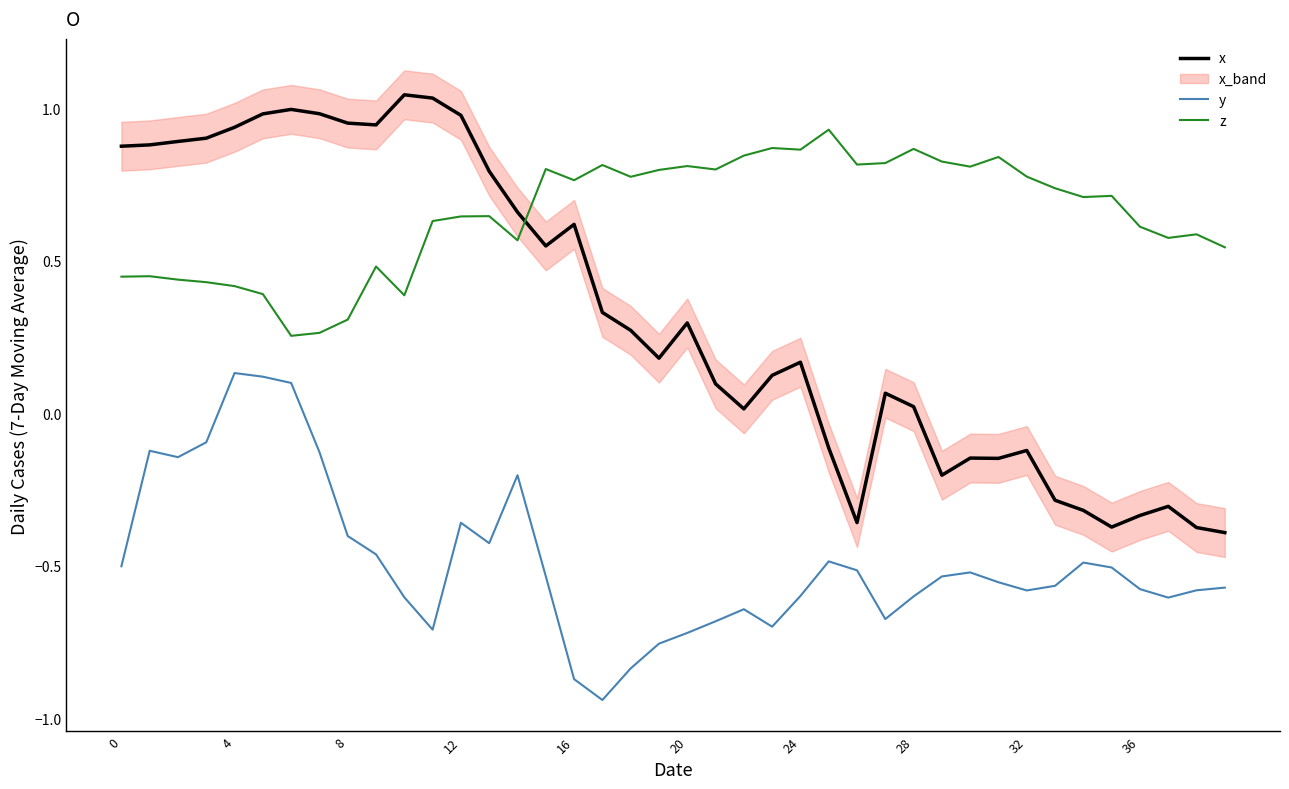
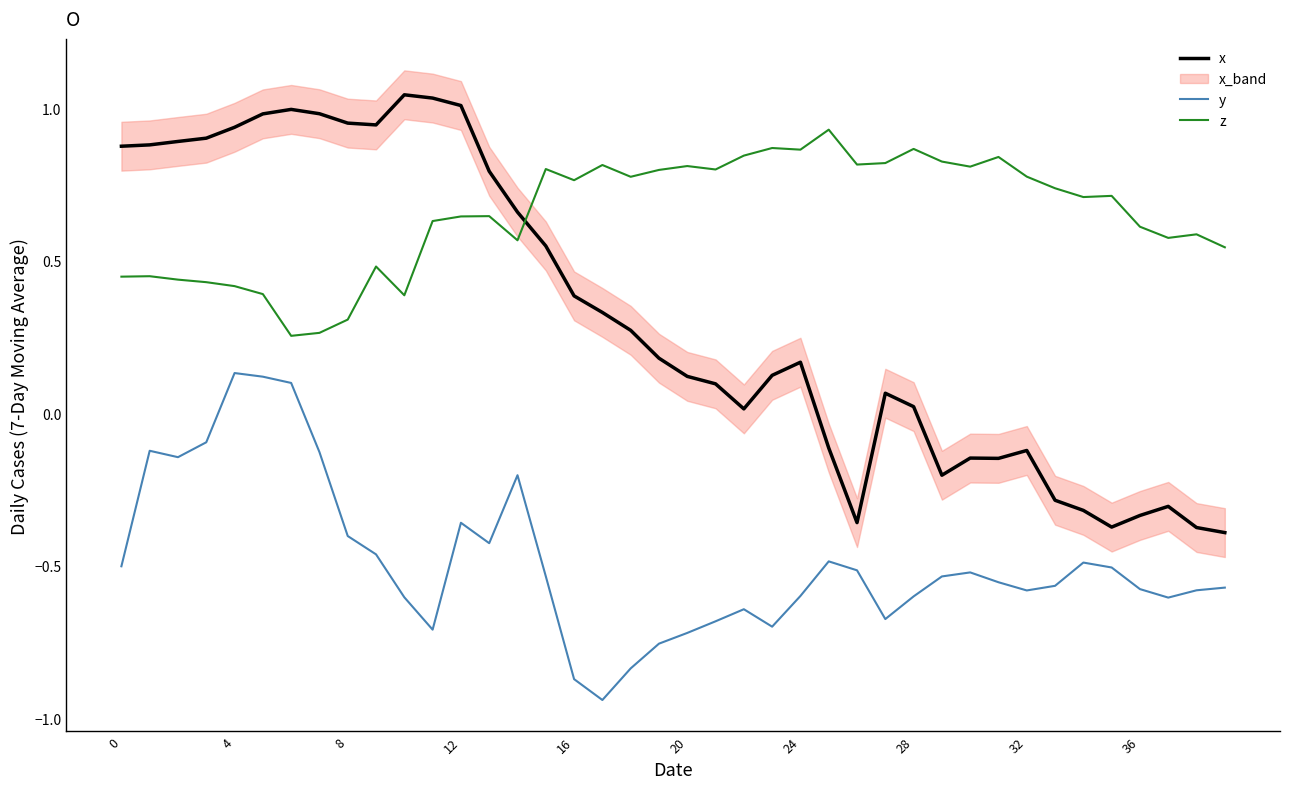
  {
    "x": {
      "0": 0.88,
      "4": 0.94,
      "8": 0.95,
-     "12": 0.98,
-     "16": 0.62,
-     "20": 0.30,
+     "12": 1.01,
+     "16": 0.38,
+     "20": 0.12,
      "24": 0.17,
      "28": 0.02,
      "32": -0.12,
      "36": -0.33
    },
    "y": {
      "0": -0.50,
      "4": 0.13,
      "8": -0.40,
      "12": -0.36,
      "16": -0.87,
      "20": -0.72,
      "24": -0.60,
      "28": -0.60,
      "32": -0.58,
      "36": -0.58
    },
    "z": {
      "0": 0.45,
      "4": 0.42,
      "8": 0.31,
      "12": 0.65,
      "16": 0.76,
      "20": 0.81,
      "24": 0.86,
      "28": 0.87,
      "32": 0.78,
      "36": 0.61
    }
  }
